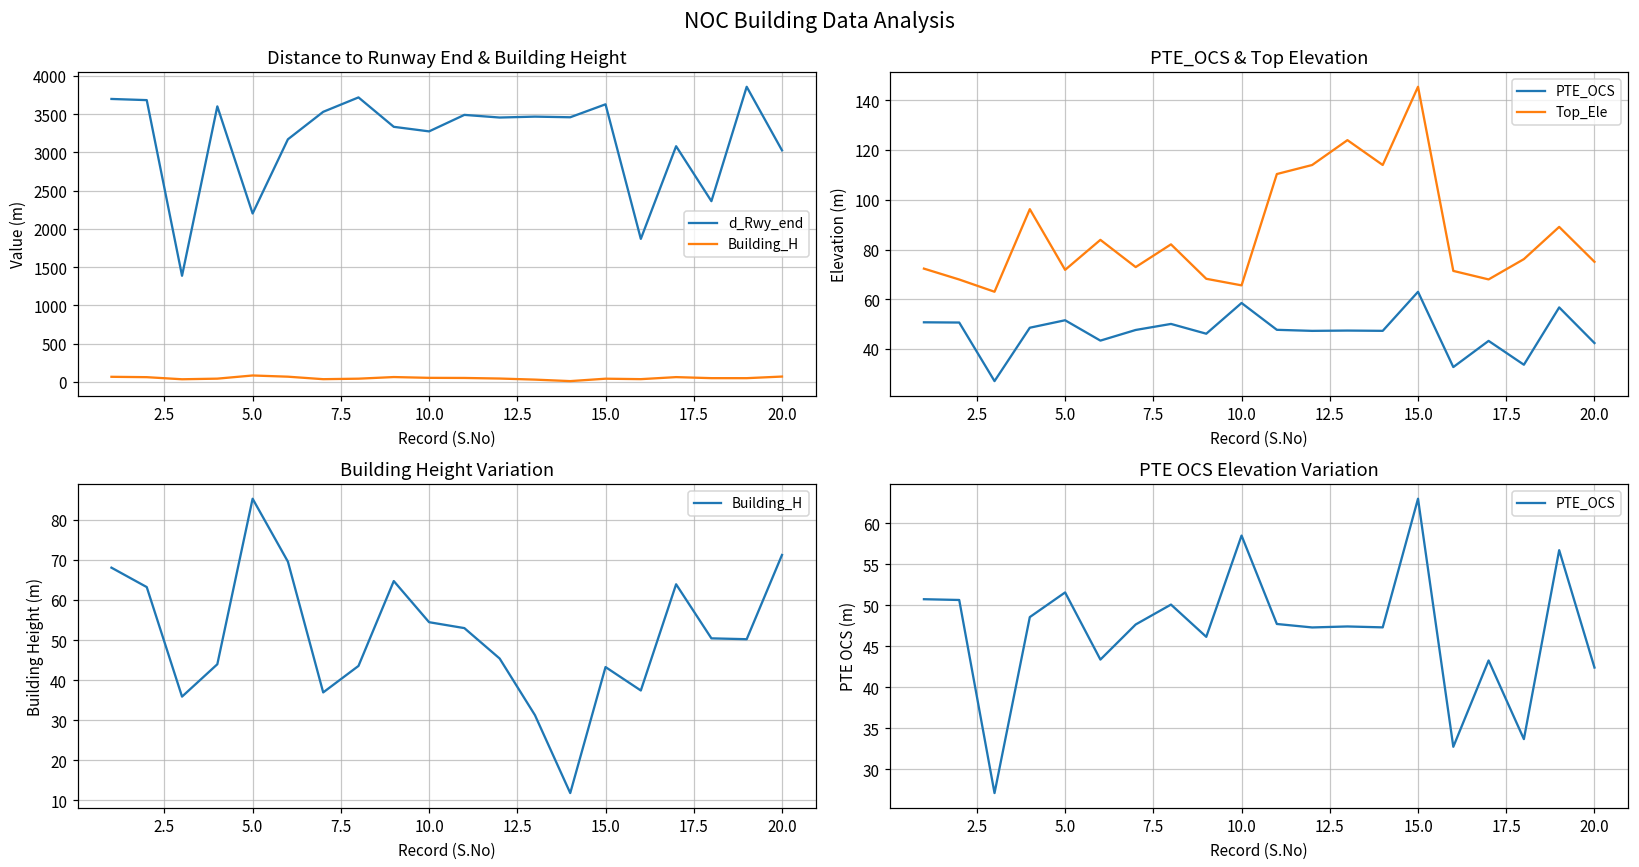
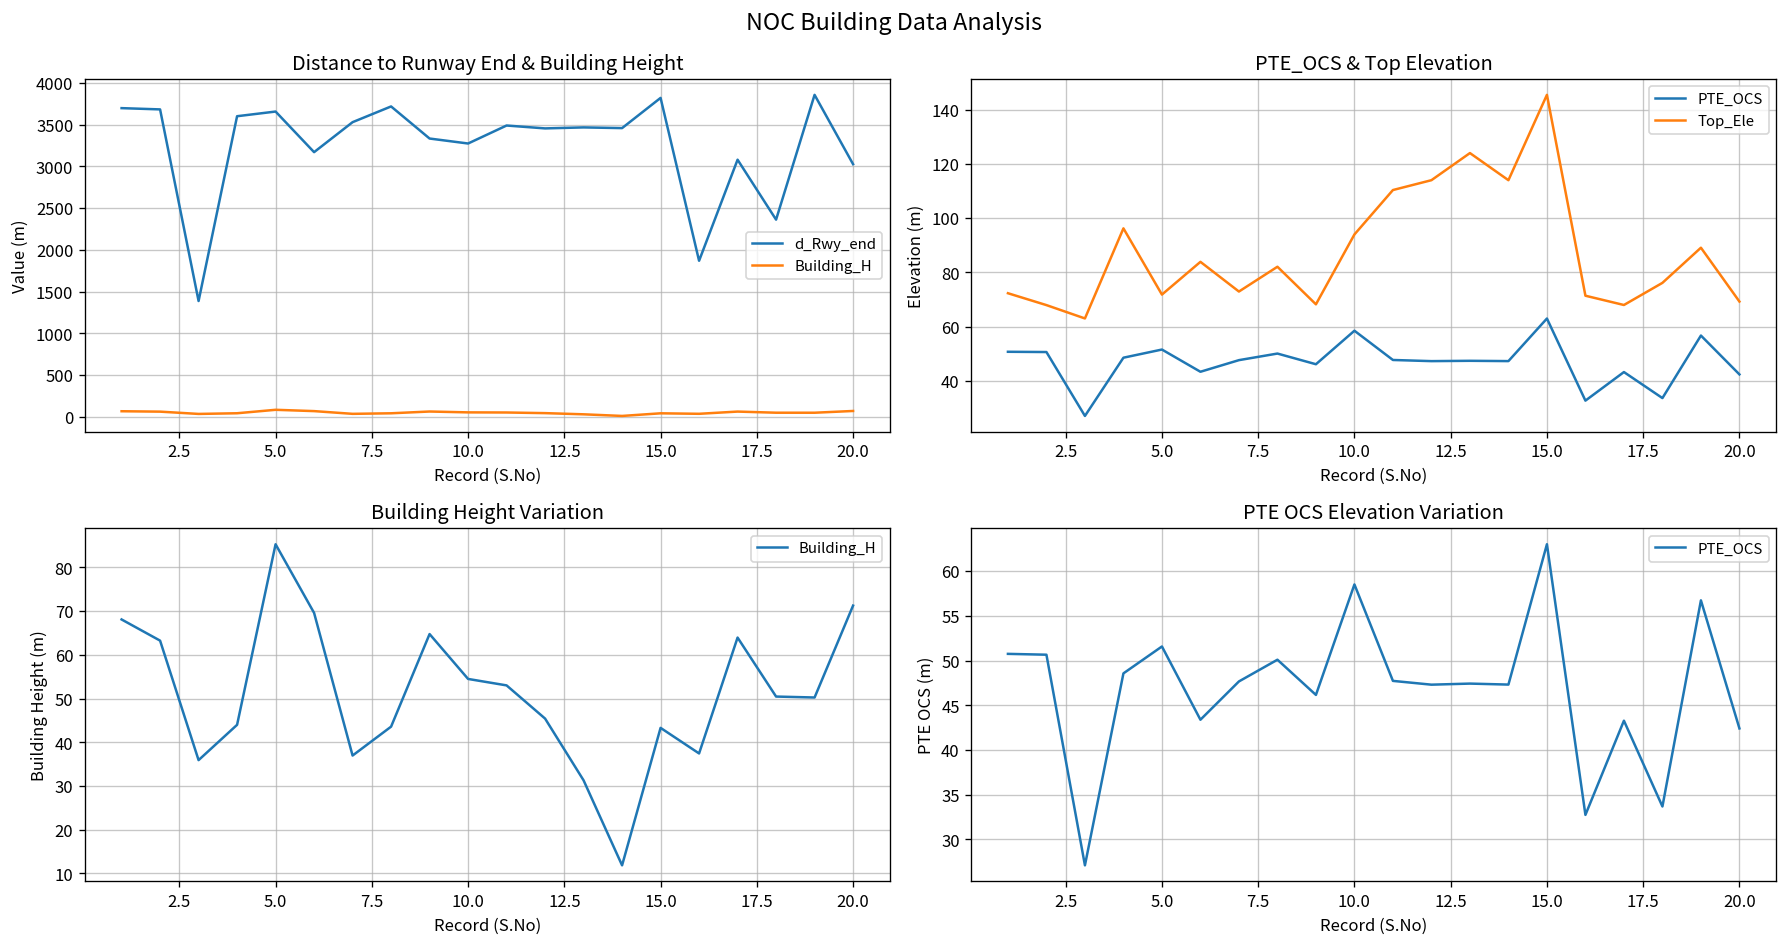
  {
    "Distance to Runway End & Building Height": {
      "d_Rwy_end": {
-       "5.0": 2200,
+       "5.0": 3700,
        "10.0": 3300,
-       "15.0": 3600,
+       "15.0": 3800,
        "20.0": 3000
      }
    },
    "PTE_OCS & Top Elevation": {
      "PTE_OCS": {
        "5.0": 52,
        "10.0": 59,
        "15.0": 63,
        "20.0": 42
      },
      "Top_Ele": {
        "5.0": 72,
-       "10.0": 66,
+       "10.0": 94,
        "15.0": 145,
-       "20.0": 75
+       "20.0": 69
      }
    },
    "Building Height Variation": {
      "5.0": 85,
      "10.0": 54,
      "15.0": 43,
      "20.0": 71
    },
    "PTE OCS Elevation Variation": {
      "5.0": 52,
      "10.0": 59,
      "15.0": 63,
      "20.0": 42
    }
  }
